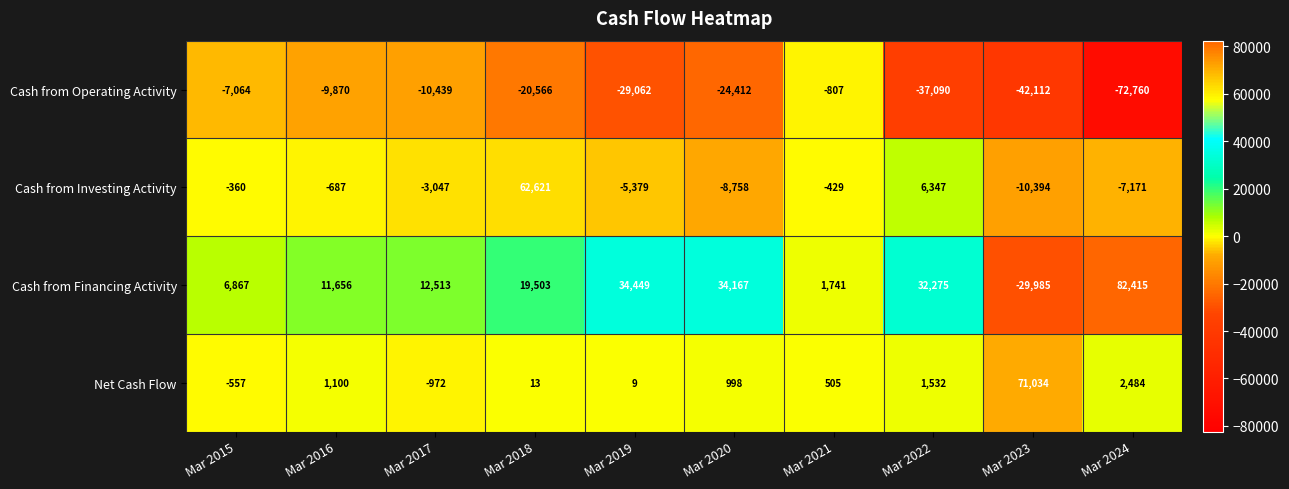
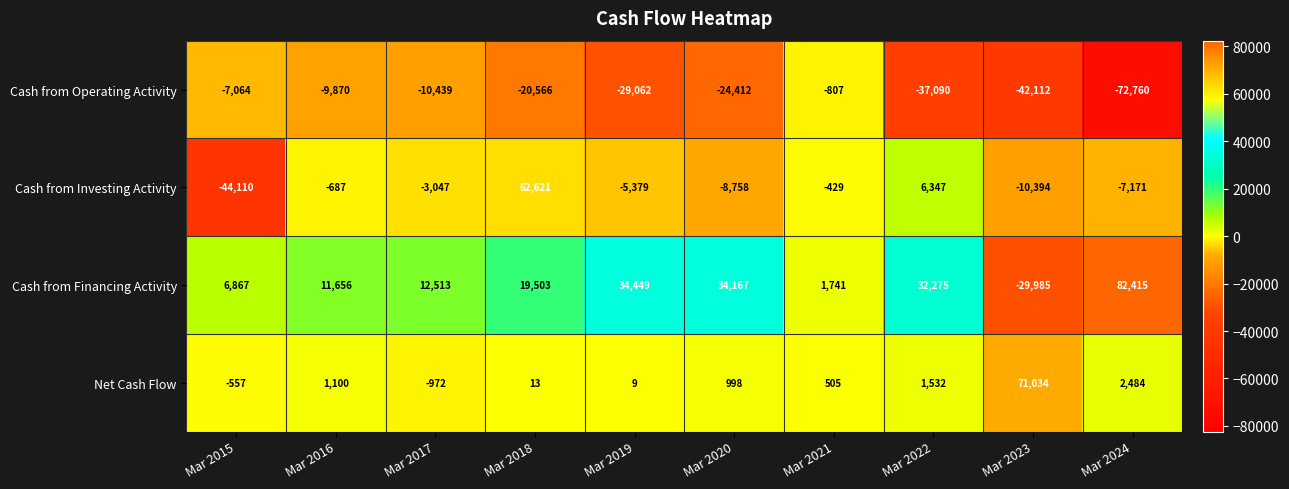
  {
    "Cash from Operating Activity": {
      "Mar 2015": "-7,064",
      "Mar 2016": "-9,870",
      "Mar 2017": "-10,439",
      "Mar 2018": "-20,566",
      "Mar 2019": "-29,062",
      "Mar 2020": "-24,412",
      "Mar 2021": "-807",
      "Mar 2022": "-37,090",
      "Mar 2023": "-42,112",
      "Mar 2024": "-72,760"
    },
    "Cash from Investing Activity": {
-     "Mar 2015": "-360",
+     "Mar 2015": "-44,110",
      "Mar 2016": "-687",
      "Mar 2017": "-3,047",
      "Mar 2018": "62,621",
      "Mar 2019": "-5,379",
      "Mar 2020": "-8,758",
      "Mar 2021": "-429",
      "Mar 2022": "6,347",
      "Mar 2023": "-10,394",
      "Mar 2024": "-7,171"
    },
    "Cash from Financing Activity": {
      "Mar 2015": "6,867",
      "Mar 2016": "11,656",
      "Mar 2017": "12,513",
      "Mar 2018": "19,503",
      "Mar 2019": "34,449",
      "Mar 2020": "34,167",
      "Mar 2021": "1,741",
      "Mar 2022": "32,275",
      "Mar 2023": "-29,985",
      "Mar 2024": "82,415"
    },
    "Net Cash Flow": {
      "Mar 2015": "-557",
      "Mar 2016": "1,100",
      "Mar 2017": "-972",
      "Mar 2018": "13",
      "Mar 2019": "9",
      "Mar 2020": "998",
      "Mar 2021": "505",
      "Mar 2022": "1,532",
      "Mar 2023": "71,034",
      "Mar 2024": "2,484"
    }
  }
